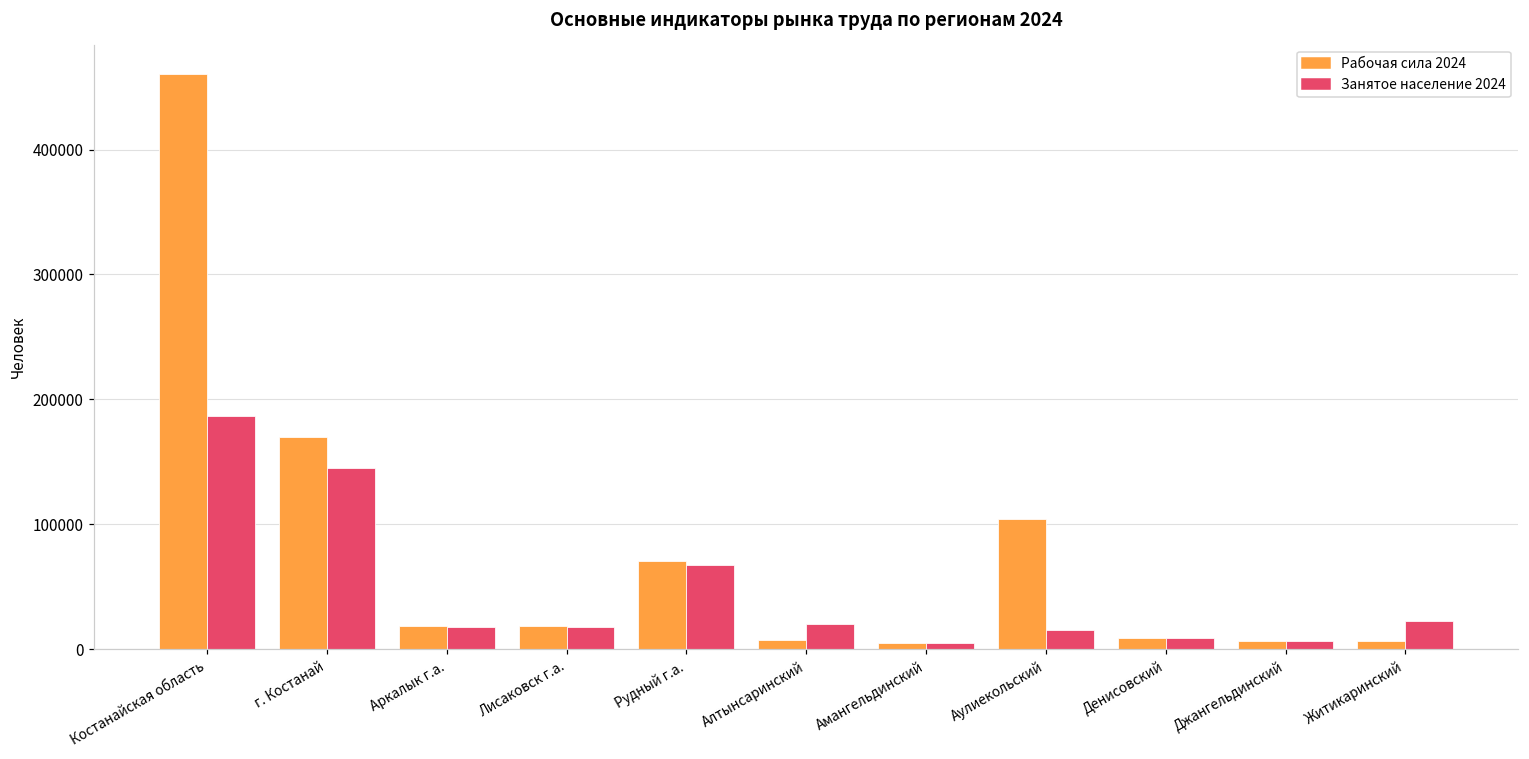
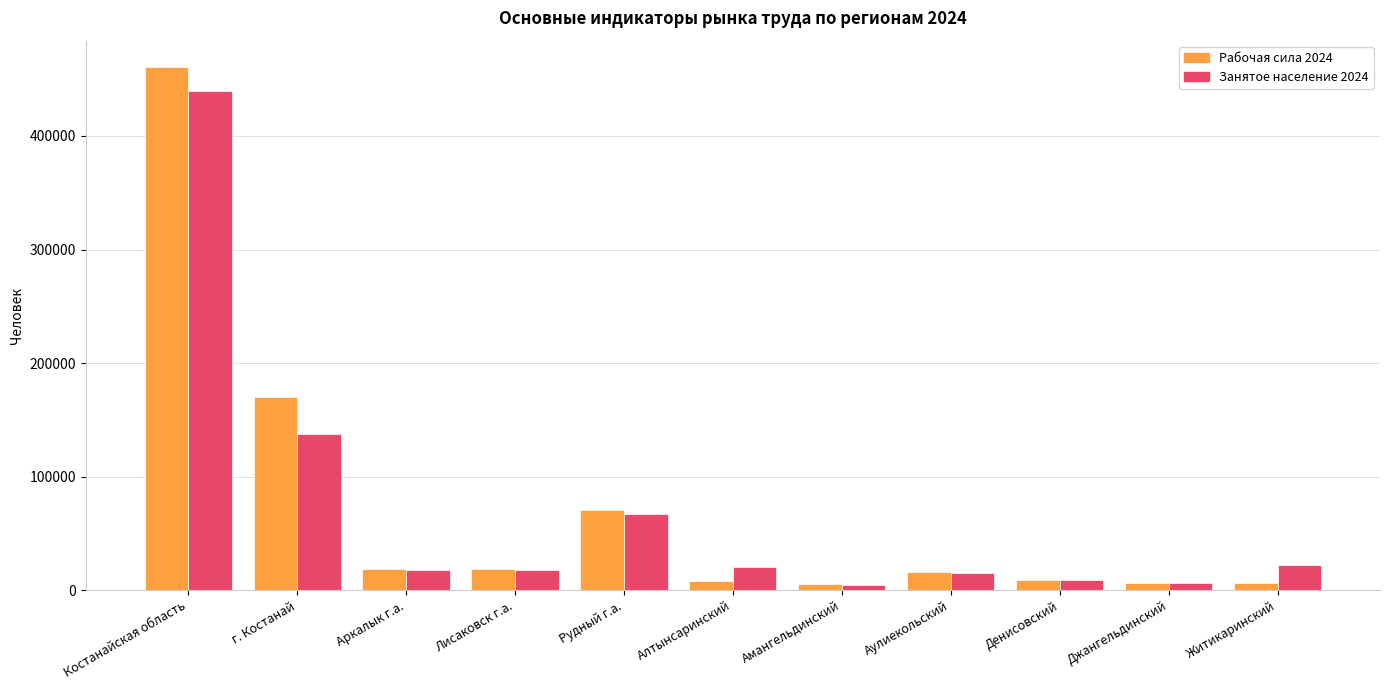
  {
    "Рабочая сила 2024": {
      "Костанайская область": 461000,
      "г. Костанай": 170000,
      "Аркалык г.а.": 18000,
      "Лисаковск г.а.": 19000,
      "Рудный г.а.": 70000,
      "Алтынсаринский": 8000,
      "Амангельдинский": 5000,
-     "Аулиекольский": 104000,
+     "Аулиекольский": 16000,
      "Денисовский": 9000,
      "Джангельдинский": 7000,
      "Житикаринский": 6000
    },
    "Занятое население 2024": {
-     "Костанайская область": 186000,
-     "г. Костанай": 145000,
+     "Костанайская область": 439000,
+     "г. Костанай": 137000,
      "Аркалык г.а.": 17000,
      "Лисаковск г.а.": 18000,
      "Рудный г.а.": 67000,
      "Алтынсаринский": 20000,
      "Амангельдинский": 5000,
      "Аулиекольский": 15000,
      "Денисовский": 9000,
      "Джангельдинский": 6000,
      "Житикаринский": 22000
    }
  }
